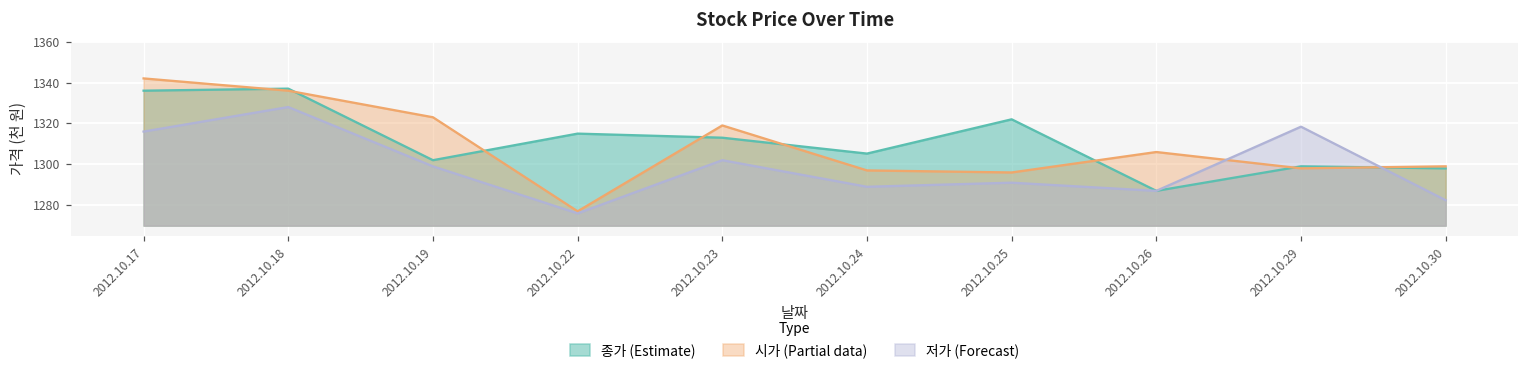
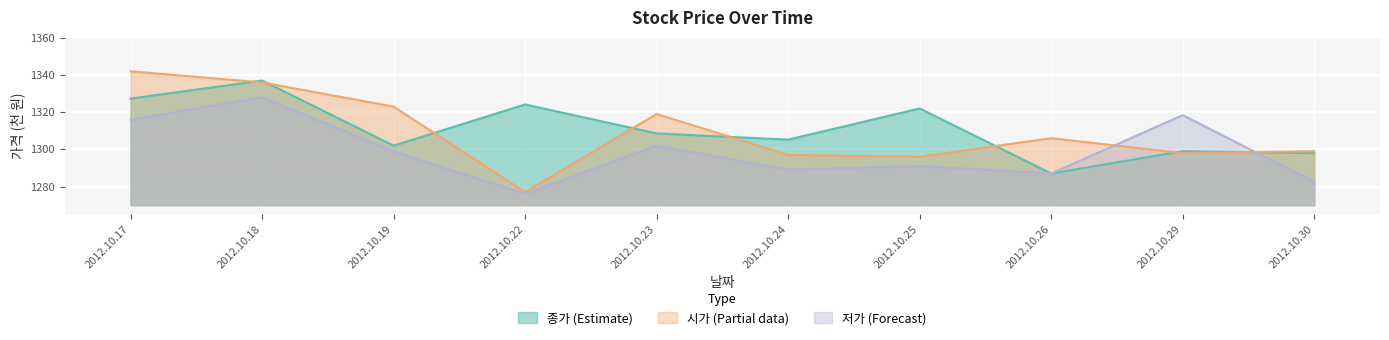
  {
    "종가 (Estimate)": {
-     "2012.10.17": 1336,
+     "2012.10.17": 1327,
      "2012.10.19": 1302,
-     "2012.10.22": 1315,
-     "2012.10.23": 1313,
+     "2012.10.22": 1324,
+     "2012.10.23": 1309,
      "2012.10.24": 1305,
      "2012.10.25": 1322
    },
    "시가 (Partial data)": {
      "2012.10.17": 1342,
      "2012.10.19": 1323,
      "2012.10.23": 1319,
      "2012.10.24": 1297,
      "2012.10.25": 1296,
      "2012.10.26": 1306
    },
    "저가 (Forecast)": {
      "2012.10.17": 1316,
      "2012.10.18": 1328,
      "2012.10.19": 1299,
      "2012.10.23": 1302,
      "2012.10.24": 1289,
      "2012.10.25": 1291,
      "2012.10.29": 1318,
      "2012.10.30": 1282
    }
  }
